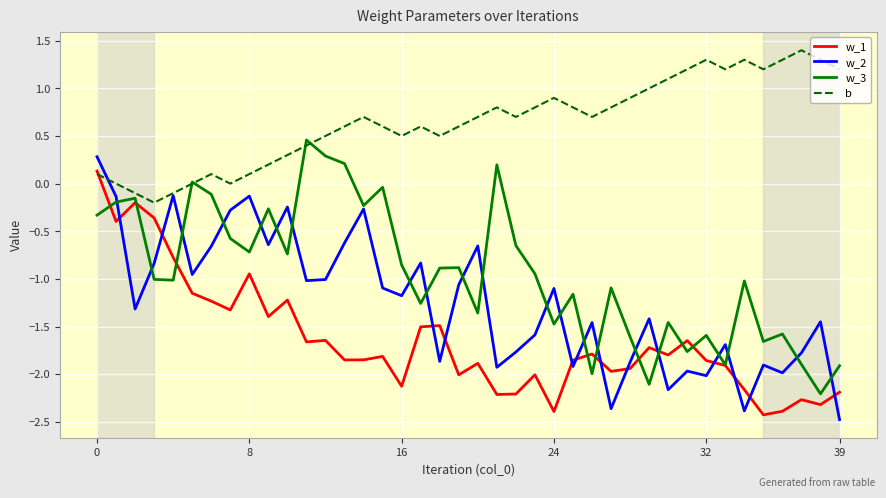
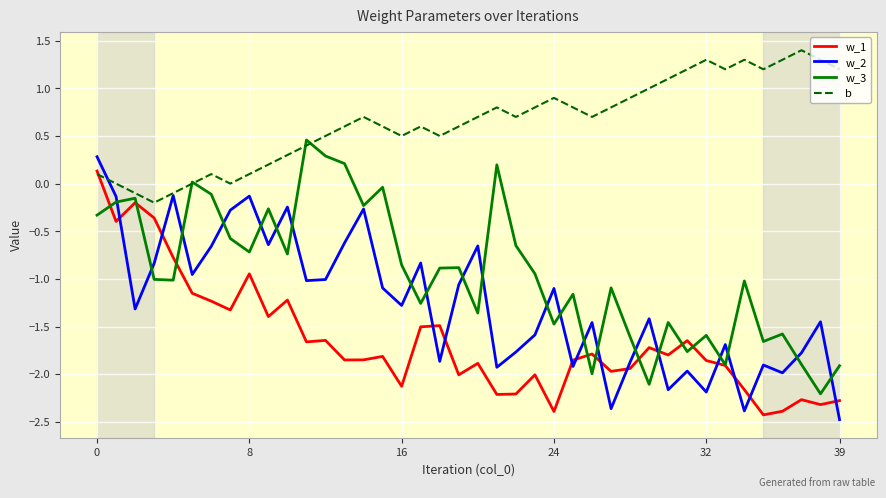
  {
    "w_1": {
      "0": 0.1,
      "8": -0.9,
      "16": -2.1,
      "24": -2.4,
      "32": -1.9,
-     "39": -2.2
+     "39": -2.3
    },
    "w_2": {
      "0": 0.3,
      "8": -0.1,
-     "16": -1.2,
+     "16": -1.3,
      "24": -1.1,
-     "32": -2.0,
+     "32": -2.2,
      "39": -2.5
    }
  }
